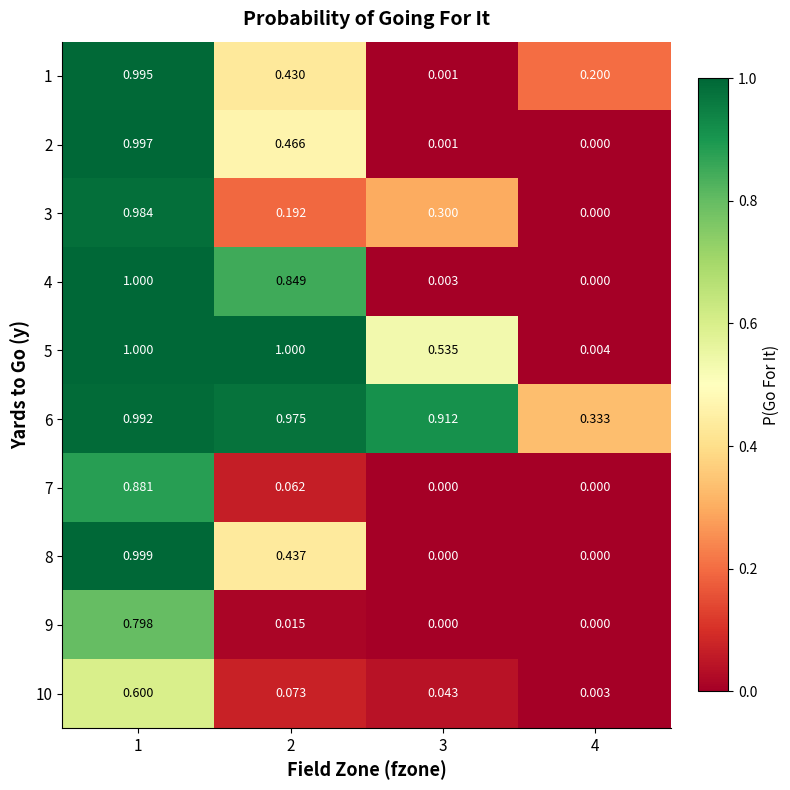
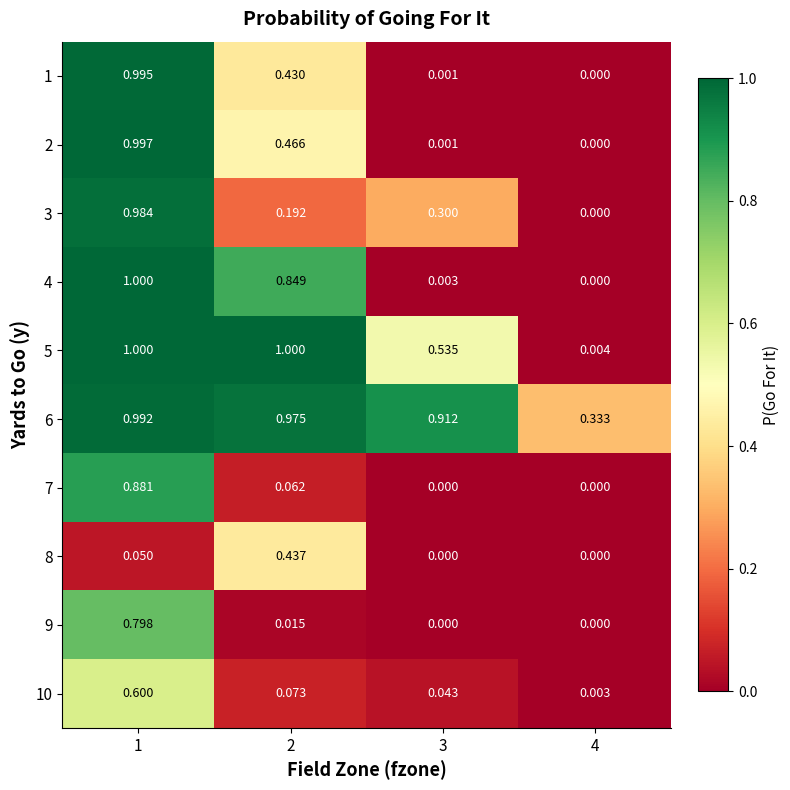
  {
    "1": {
      "1": 0.995,
      "2": 0.430,
      "3": 0.001,
-     "4": 0.200
+     "4": 0.000
    },
    "2": {
      "1": 0.997,
      "2": 0.466,
      "3": 0.001,
      "4": 0.000
    },
    "3": {
      "1": 0.984,
      "2": 0.192,
      "3": 0.300,
      "4": 0.000
    },
    "4": {
      "1": 1.000,
      "2": 0.849,
      "3": 0.003,
      "4": 0.000
    },
    "5": {
      "1": 1.000,
      "2": 1.000,
      "3": 0.535,
      "4": 0.004
    },
    "6": {
      "1": 0.992,
      "2": 0.975,
      "3": 0.912,
      "4": 0.333
    },
    "7": {
      "1": 0.881,
      "2": 0.062,
      "3": 0.000,
      "4": 0.000
    },
    "8": {
-     "1": 0.999,
+     "1": 0.050,
      "2": 0.437,
      "3": 0.000,
      "4": 0.000
    },
    "9": {
      "1": 0.798,
      "2": 0.015,
      "3": 0.000,
      "4": 0.000
    },
    "10": {
      "1": 0.600,
      "2": 0.073,
      "3": 0.043,
      "4": 0.003
    }
  }
